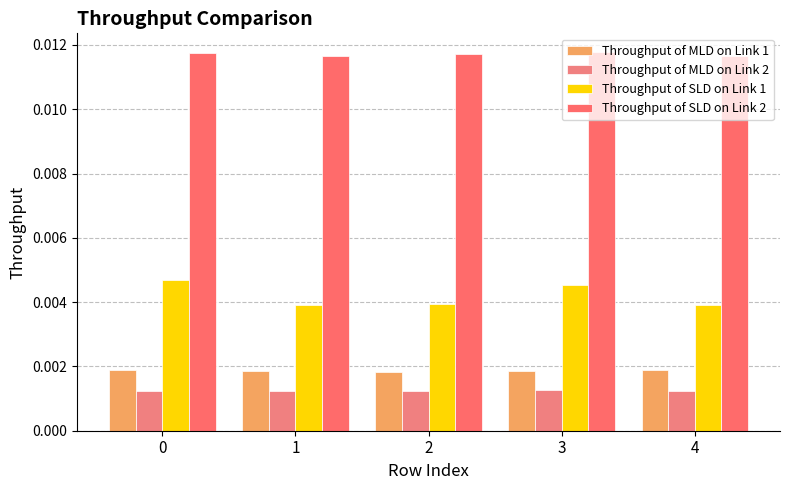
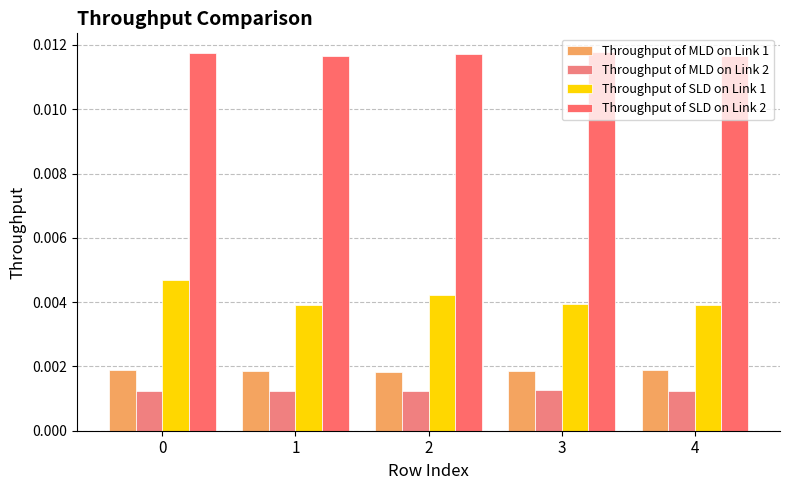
  {
    "Throughput of SLD on Link 1": {
      "0": 0.0047,
      "1": 0.0039,
-     "2": 0.0039,
-     "3": 0.0045,
+     "2": 0.0042,
+     "3": 0.0039,
      "4": 0.0039
    }
  }
